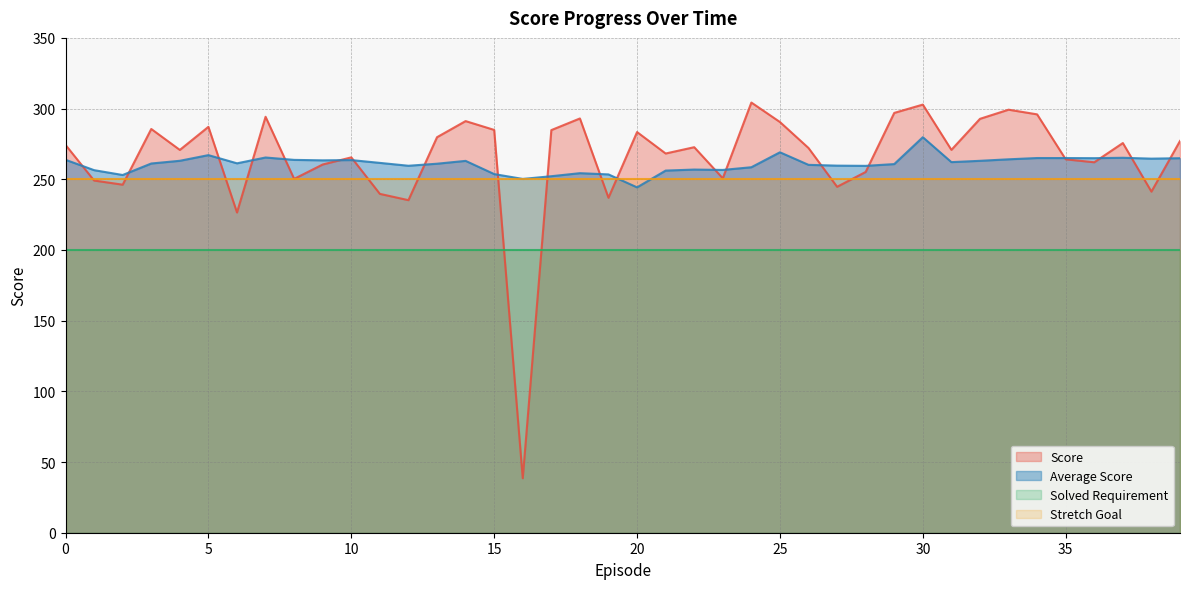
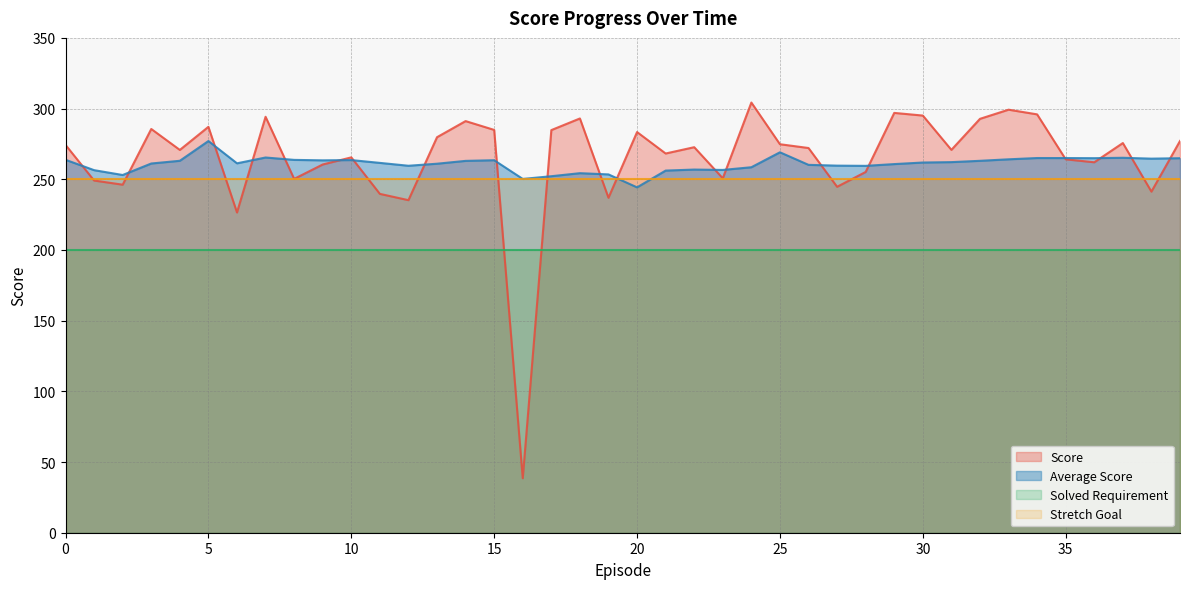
  {
    "Score": {
      "0": 274,
      "5": 287,
      "10": 265,
      "15": 285,
      "20": 283,
-     "25": 290,
-     "30": 303
+     "25": 275,
+     "30": 295
    },
    "Average Score": {
      "0": 264,
-     "5": 267,
+     "5": 277,
      "10": 264,
-     "15": 254,
+     "15": 263,
      "20": 244,
      "25": 269,
-     "30": 280
+     "30": 262
    },
    "Solved Requirement": {
      "0": 200,
      "5": 200,
      "10": 200,
      "15": 200,
      "20": 200,
      "25": 200,
      "30": 200,
      "35": 200
    },
    "Stretch Goal": {
      "0": 250,
      "5": 250,
      "10": 250,
      "15": 250,
      "20": 250,
      "25": 250,
      "30": 250,
      "35": 250
    }
  }
